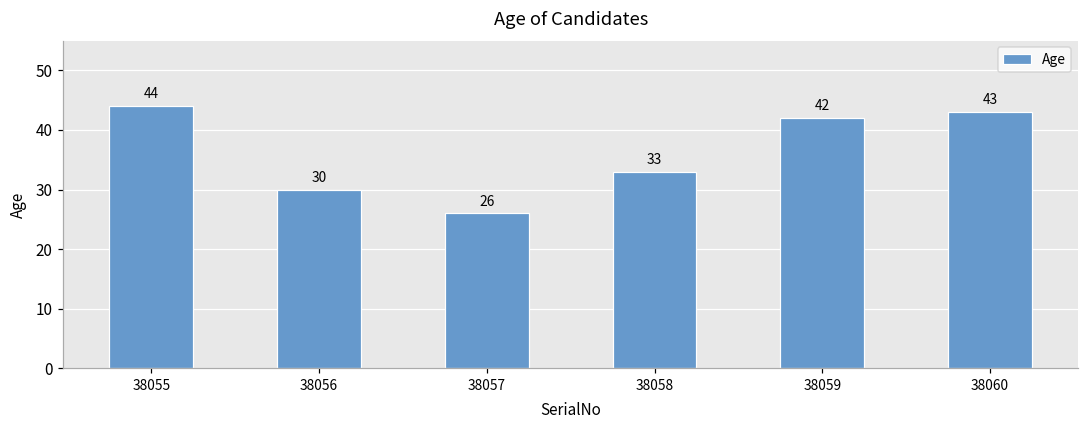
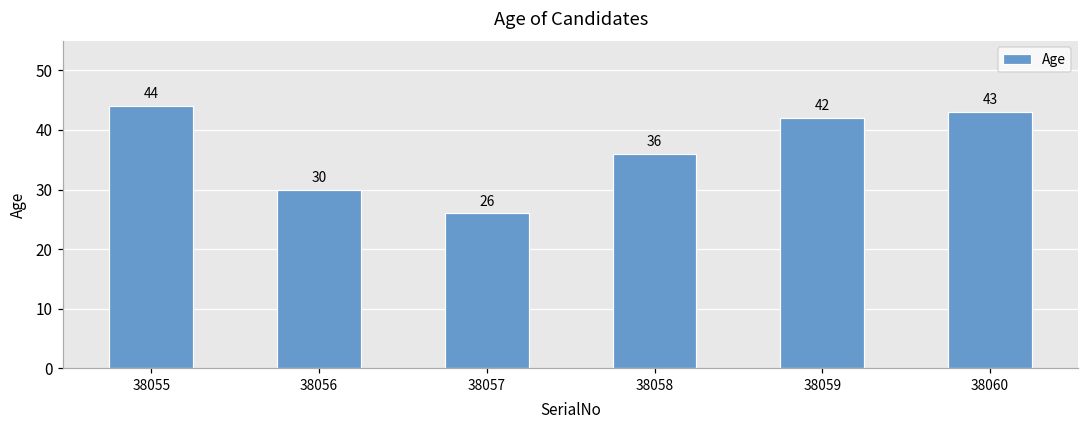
  {
    "38055": 44,
    "38056": 30,
    "38057": 26,
-   "38058": 33,
+   "38058": 36,
    "38059": 42,
    "38060": 43
  }
